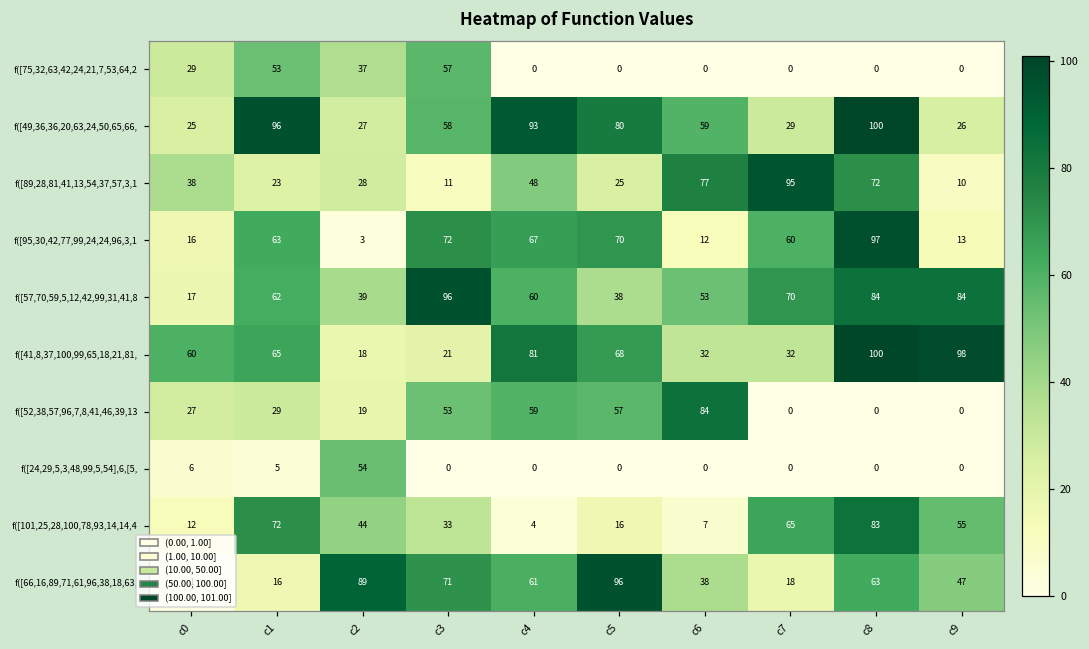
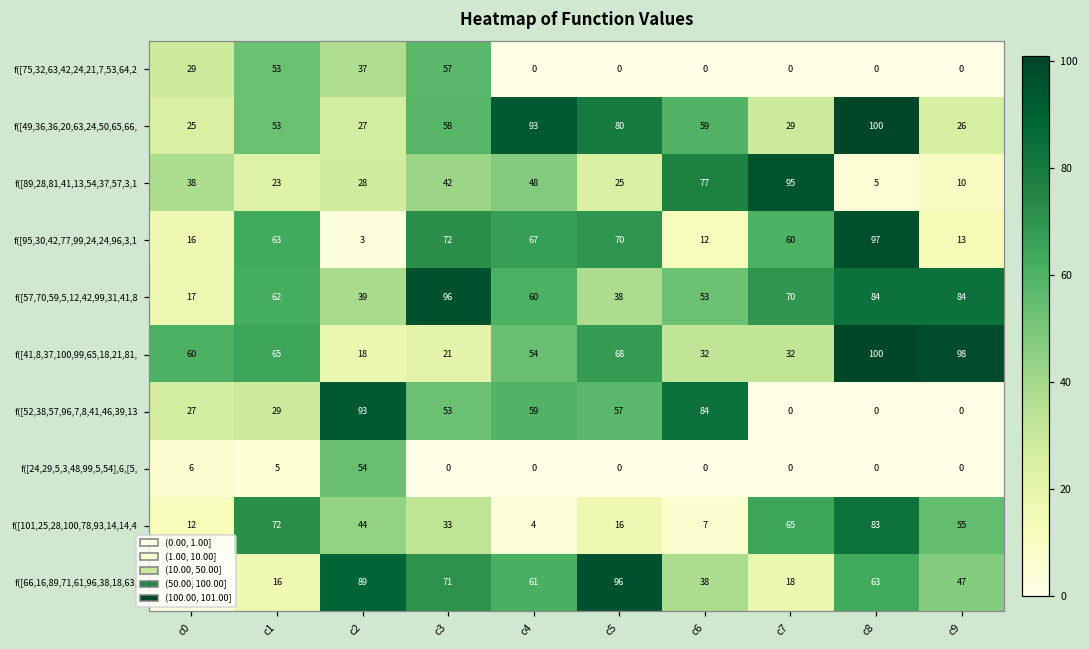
  {
    "f([75,32,63,42,24,21,7,53,64,2": {
      "c0": 29,
      "c1": 53,
      "c2": 37,
      "c3": 57,
      "c4": 0,
      "c5": 0,
      "c6": 0,
      "c7": 0,
      "c8": 0,
      "c9": 0
    },
    "f([49,36,36,20,63,24,50,65,66,": {
      "c0": 25,
-     "c1": 96,
+     "c1": 53,
      "c2": 27,
      "c3": 58,
      "c4": 93,
      "c5": 80,
      "c6": 59,
      "c7": 29,
      "c8": 100,
      "c9": 26
    },
    "f([89,28,81,41,13,54,37,57,3,1": {
      "c0": 38,
      "c1": 23,
      "c2": 28,
-     "c3": 11,
+     "c3": 42,
      "c4": 48,
      "c5": 25,
      "c6": 77,
      "c7": 95,
-     "c8": 72,
+     "c8": 5,
      "c9": 10
    },
    "f([95,30,42,77,99,24,24,96,3,1": {
      "c0": 16,
      "c1": 63,
      "c2": 3,
      "c3": 72,
      "c4": 67,
      "c5": 70,
      "c6": 12,
      "c7": 60,
      "c8": 97,
      "c9": 13
    },
    "f([57,70,59,5,12,42,99,31,41,8": {
      "c0": 17,
      "c1": 62,
      "c2": 39,
      "c3": 96,
      "c4": 60,
      "c5": 38,
      "c6": 53,
      "c7": 70,
      "c8": 84,
      "c9": 84
    },
    "f([41,8,37,100,99,65,18,21,81,": {
      "c0": 60,
      "c1": 65,
      "c2": 18,
      "c3": 21,
-     "c4": 81,
+     "c4": 54,
      "c5": 68,
      "c6": 32,
      "c7": 32,
      "c8": 100,
      "c9": 98
    },
    "f([52,38,57,96,7,8,41,46,39,13": {
      "c0": 27,
      "c1": 29,
-     "c2": 19,
+     "c2": 93,
      "c3": 53,
      "c4": 59,
      "c5": 57,
      "c6": 84,
      "c7": 0,
      "c8": 0,
      "c9": 0
    },
    "f([24,29,5,3,48,99,5,54],6,[5,": {
      "c0": 6,
      "c1": 5,
      "c2": 54,
      "c3": 0,
      "c4": 0,
      "c5": 0,
      "c6": 0,
      "c7": 0,
      "c8": 0,
      "c9": 0
    },
    "f([101,25,28,100,78,93,14,14,4": {
      "c1": 72,
      "c2": 44,
      "c3": 33,
      "c4": 4,
      "c5": 16,
      "c6": 7,
      "c7": 65,
      "c8": 83,
      "c9": 55
    },
    "f([66,16,89,71,61,96,38,18,63,": {
      "c1": 16,
      "c2": 89,
      "c3": 71,
      "c4": 61,
      "c5": 96,
      "c6": 38,
      "c7": 18,
      "c8": 63,
      "c9": 47
    }
  }
